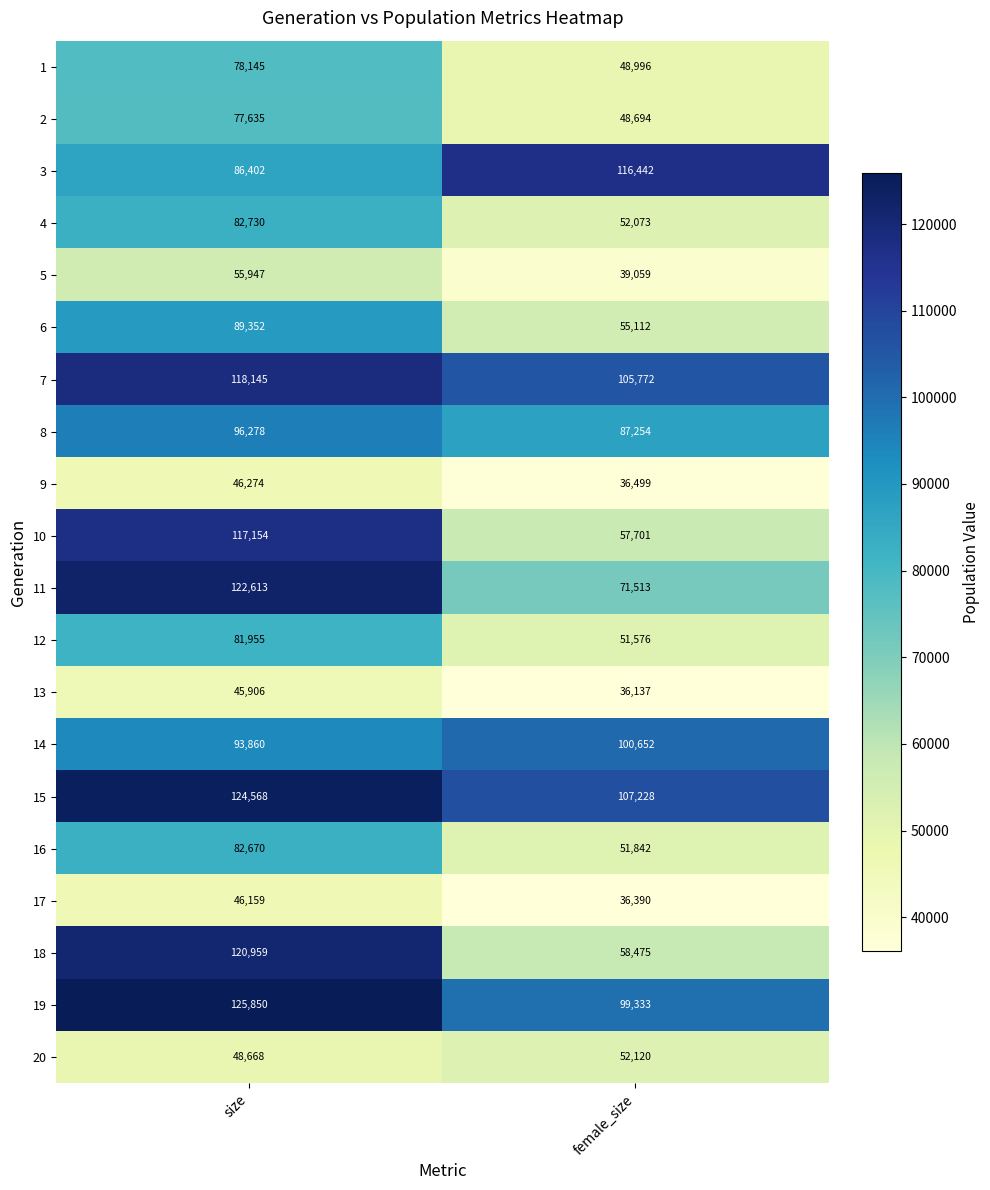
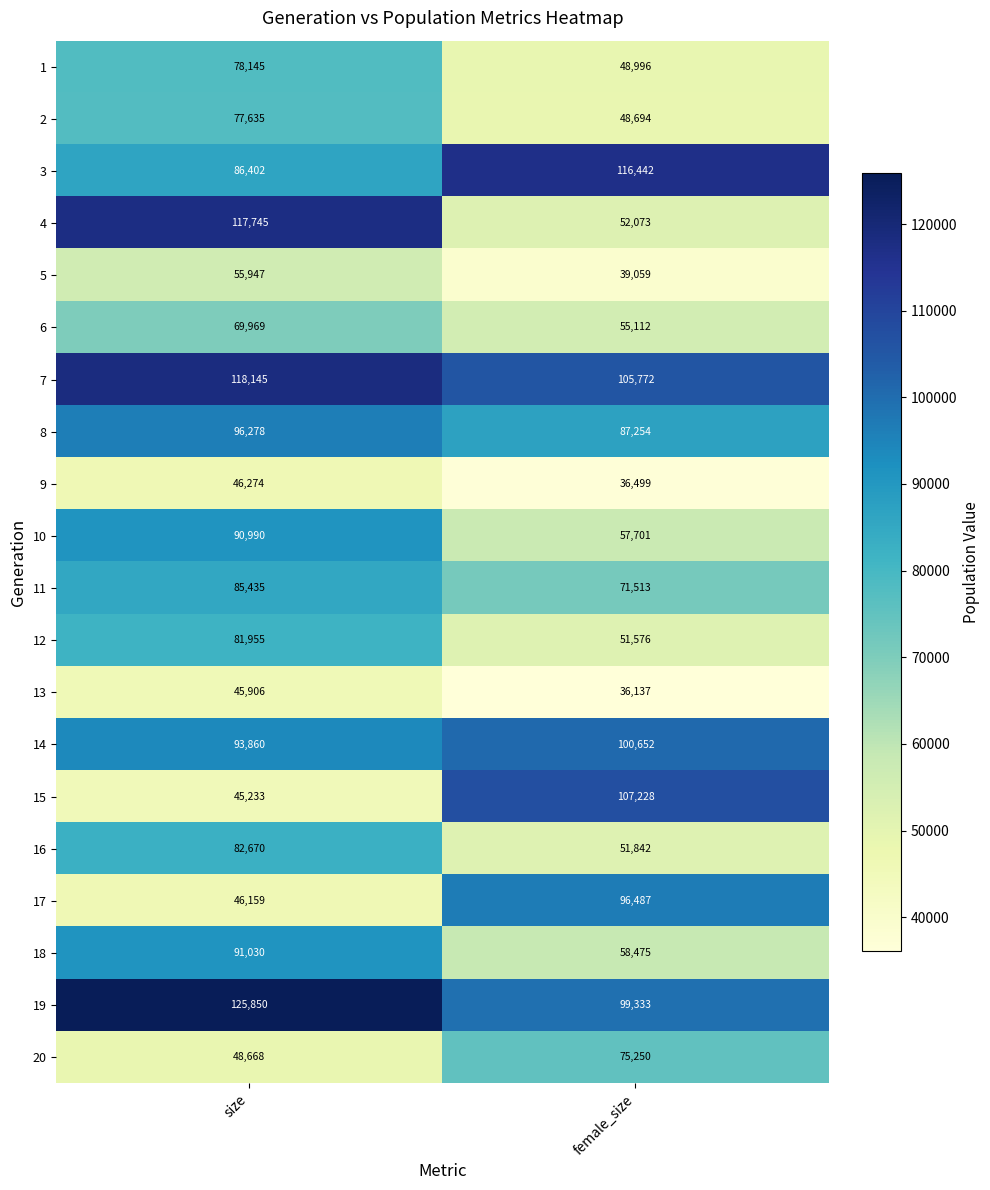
  {
    "1": {
      "size": "78,145",
      "female_size": "48,996"
    },
    "2": {
      "size": "77,635",
      "female_size": "48,694"
    },
    "3": {
      "size": "86,402",
      "female_size": "116,442"
    },
    "4": {
-     "size": "82,730",
+     "size": "117,745",
      "female_size": "52,073"
    },
    "5": {
      "size": "55,947",
      "female_size": "39,059"
    },
    "6": {
-     "size": "89,352",
+     "size": "69,969",
      "female_size": "55,112"
    },
    "7": {
      "size": "118,145",
      "female_size": "105,772"
    },
    "8": {
      "size": "96,278",
      "female_size": "87,254"
    },
    "9": {
      "size": "46,274",
      "female_size": "36,499"
    },
    "10": {
-     "size": "117,154",
+     "size": "90,990",
      "female_size": "57,701"
    },
    "11": {
-     "size": "122,613",
+     "size": "85,435",
      "female_size": "71,513"
    },
    "12": {
      "size": "81,955",
      "female_size": "51,576"
    },
    "13": {
      "size": "45,906",
      "female_size": "36,137"
    },
    "14": {
      "size": "93,860",
      "female_size": "100,652"
    },
    "15": {
-     "size": "124,568",
+     "size": "45,233",
      "female_size": "107,228"
    },
    "16": {
      "size": "82,670",
      "female_size": "51,842"
    },
    "17": {
      "size": "46,159",
-     "female_size": "36,390"
+     "female_size": "96,487"
    },
    "18": {
-     "size": "120,959",
+     "size": "91,030",
      "female_size": "58,475"
    },
    "19": {
      "size": "125,850",
      "female_size": "99,333"
    },
    "20": {
      "size": "48,668",
-     "female_size": "52,120"
+     "female_size": "75,250"
    }
  }
